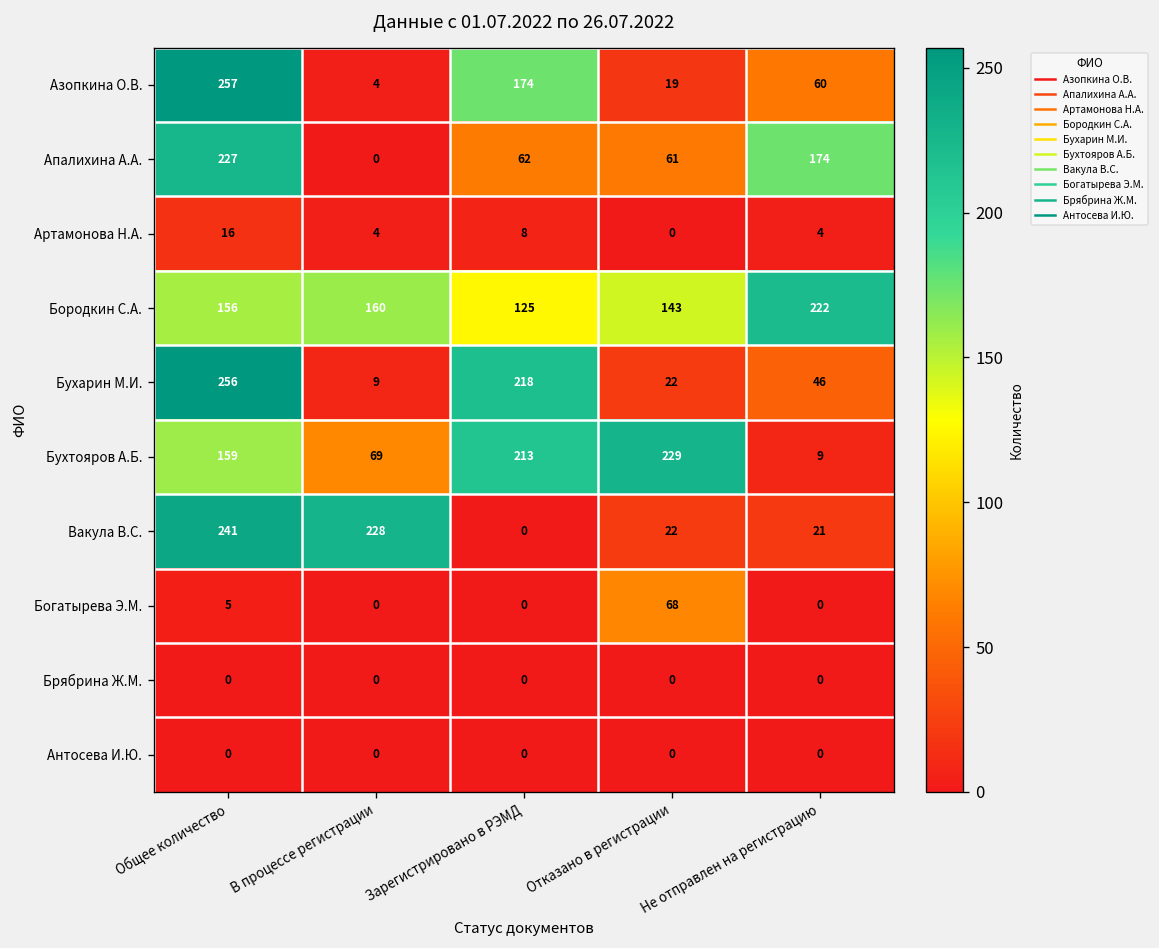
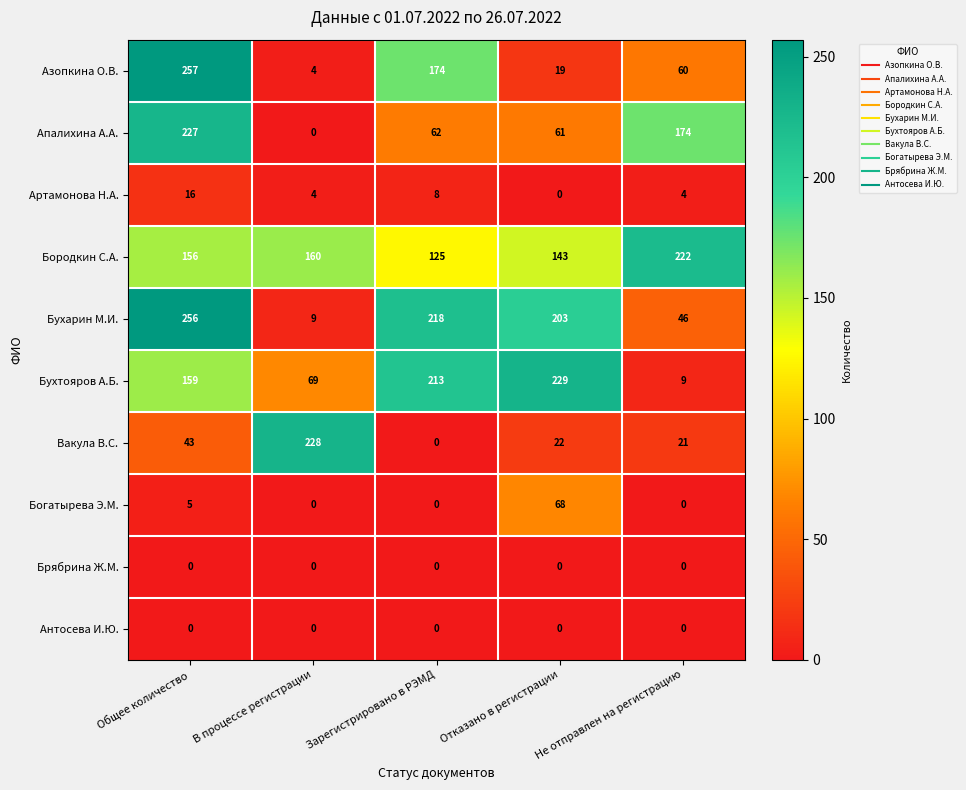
  {
    "Азопкина О.В.": {
      "Общее количество": 257,
      "В процессе регистрации": 4,
      "Зарегистрировано в РЭМД": 174,
      "Отказано в регистрации": 19,
      "Не отправлен на регистрацию": 60
    },
    "Апалихина А.А.": {
      "Общее количество": 227,
      "В процессе регистрации": 0,
      "Зарегистрировано в РЭМД": 62,
      "Отказано в регистрации": 61,
      "Не отправлен на регистрацию": 174
    },
    "Артамонова Н.А.": {
      "Общее количество": 16,
      "В процессе регистрации": 4,
      "Зарегистрировано в РЭМД": 8,
      "Отказано в регистрации": 0,
      "Не отправлен на регистрацию": 4
    },
    "Бородкин С.А.": {
      "Общее количество": 156,
      "В процессе регистрации": 160,
      "Зарегистрировано в РЭМД": 125,
      "Отказано в регистрации": 143,
      "Не отправлен на регистрацию": 222
    },
    "Бухарин М.И.": {
      "Общее количество": 256,
      "В процессе регистрации": 9,
      "Зарегистрировано в РЭМД": 218,
-     "Отказано в регистрации": 22,
+     "Отказано в регистрации": 203,
      "Не отправлен на регистрацию": 46
    },
    "Бухтояров А.Б.": {
      "Общее количество": 159,
      "В процессе регистрации": 69,
      "Зарегистрировано в РЭМД": 213,
      "Отказано в регистрации": 229,
      "Не отправлен на регистрацию": 9
    },
    "Вакула В.С.": {
-     "Общее количество": 241,
+     "Общее количество": 43,
      "В процессе регистрации": 228,
      "Зарегистрировано в РЭМД": 0,
      "Отказано в регистрации": 22,
      "Не отправлен на регистрацию": 21
    },
    "Богатырева Э.М.": {
      "Общее количество": 5,
      "В процессе регистрации": 0,
      "Зарегистрировано в РЭМД": 0,
      "Отказано в регистрации": 68,
      "Не отправлен на регистрацию": 0
    },
    "Брябрина Ж.М.": {
      "Общее количество": 0,
      "В процессе регистрации": 0,
      "Зарегистрировано в РЭМД": 0,
      "Отказано в регистрации": 0,
      "Не отправлен на регистрацию": 0
    },
    "Антосева И.Ю.": {
      "Общее количество": 0,
      "В процессе регистрации": 0,
      "Зарегистрировано в РЭМД": 0,
      "Отказано в регистрации": 0,
      "Не отправлен на регистрацию": 0
    }
  }
